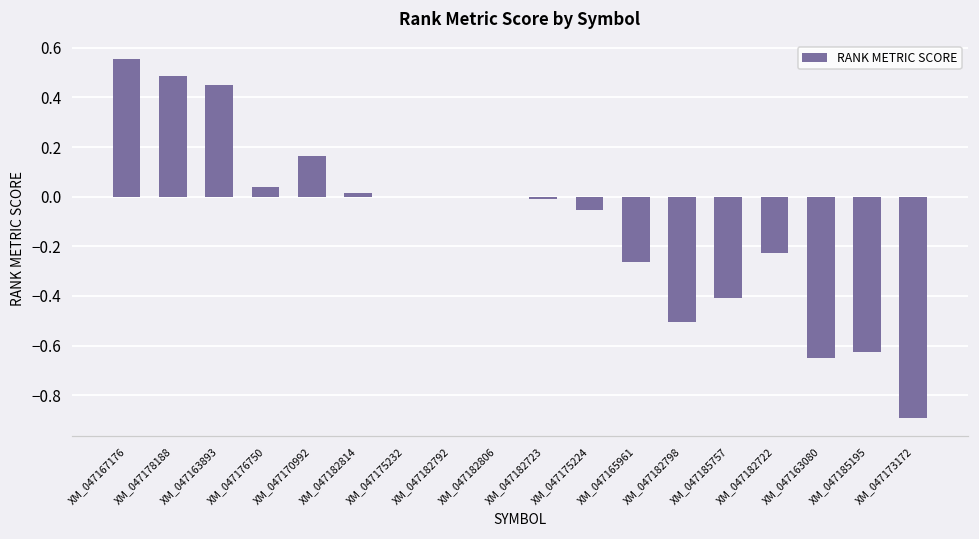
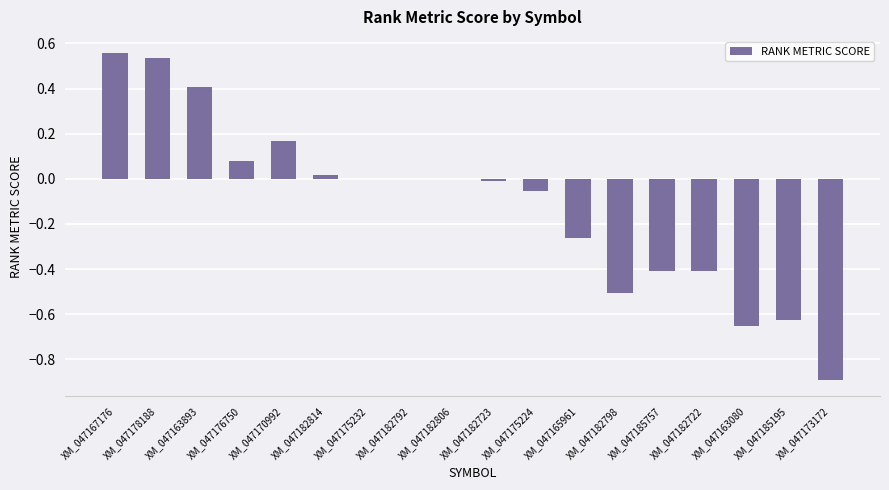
  {
    "XM_047167176": 0.56,
-   "XM_047178188": 0.49,
-   "XM_047163893": 0.45,
-   "XM_047176750": 0.04,
+   "XM_047178188": 0.53,
+   "XM_047163893": 0.41,
+   "XM_047176750": 0.08,
    "XM_047170992": 0.17,
    "XM_047182814": 0.02,
    "XM_047175232": 0.00,
    "XM_047182792": 0.00,
    "XM_047182806": 0.00,
    "XM_047175224": -0.05,
    "XM_047165961": -0.26,
    "XM_047182798": -0.51,
    "XM_047185757": -0.41,
-   "XM_047182722": -0.23,
+   "XM_047182722": -0.41,
    "XM_047163080": -0.65,
    "XM_047185195": -0.62,
    "XM_047173172": -0.89
  }
